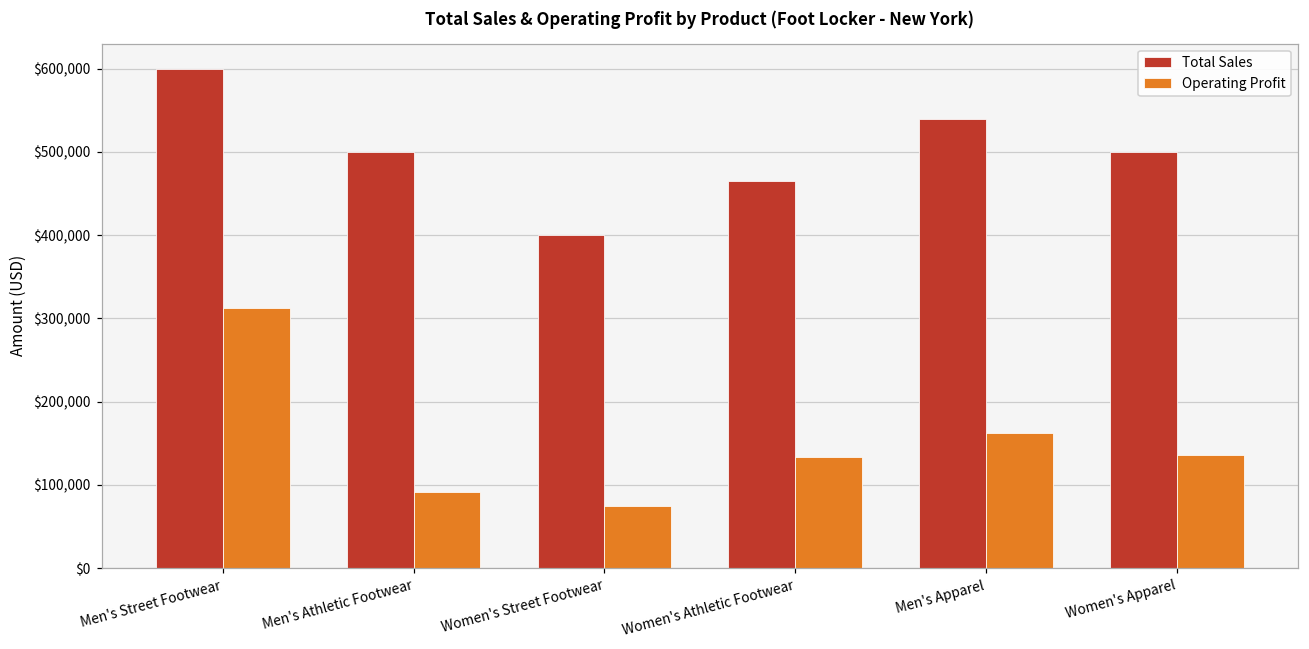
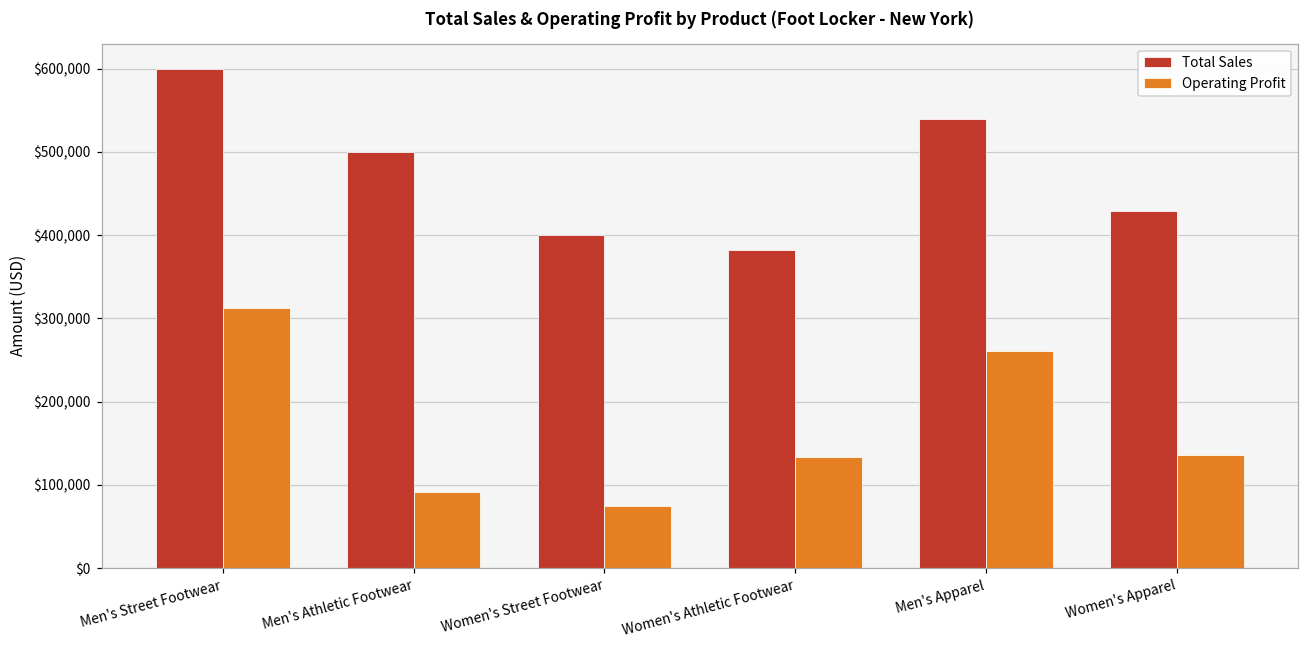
  {
    "Total Sales": {
      "Men's Street Footwear": "$600,000",
      "Men's Athletic Footwear": "$500,000",
      "Women's Street Footwear": "$400,000",
-     "Women's Athletic Footwear": "$470,000",
+     "Women's Athletic Footwear": "$380,000",
      "Men's Apparel": "$540,000",
-     "Women's Apparel": "$500,000"
+     "Women's Apparel": "$430,000"
    },
    "Operating Profit": {
      "Men's Street Footwear": "$310,000",
      "Men's Athletic Footwear": "$90,000",
      "Women's Street Footwear": "$70,000",
      "Women's Athletic Footwear": "$130,000",
-     "Men's Apparel": "$160,000",
+     "Men's Apparel": "$260,000",
      "Women's Apparel": "$140,000"
    }
  }
